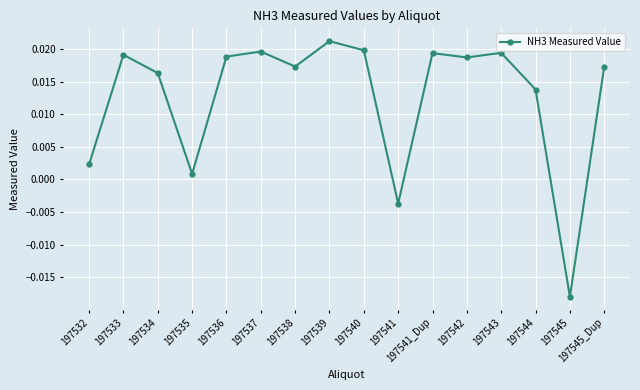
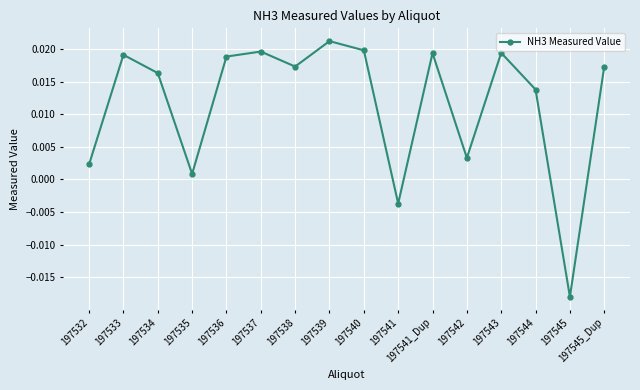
  {
    "197532": 0.002,
    "197533": 0.019,
    "197534": 0.016,
    "197535": 0.001,
    "197536": 0.019,
    "197537": 0.020,
    "197538": 0.017,
    "197539": 0.021,
    "197540": 0.020,
    "197541": -0.004,
    "197541_Dup": 0.019,
-   "197542": 0.019,
+   "197542": 0.003,
    "197543": 0.019,
    "197544": 0.014,
    "197545": -0.018,
    "197545_Dup": 0.017
  }
